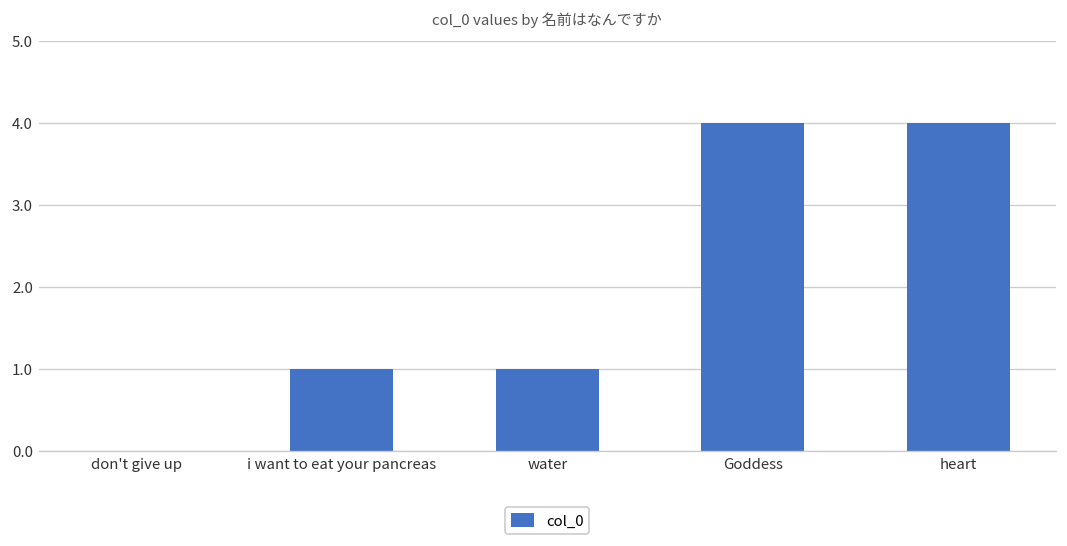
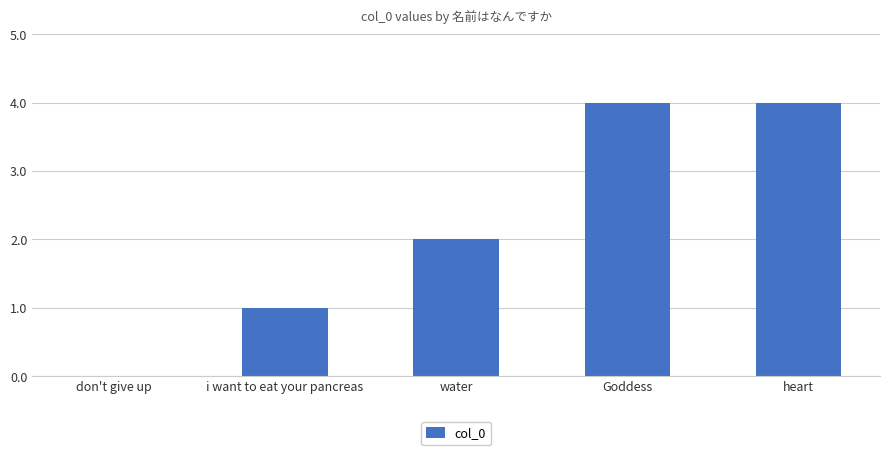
  {
    "don't give up": 0,
    "i want to eat your pancreas": 1,
-   "water": 1,
+   "water": 2,
    "Goddess": 4,
    "heart": 4
  }
